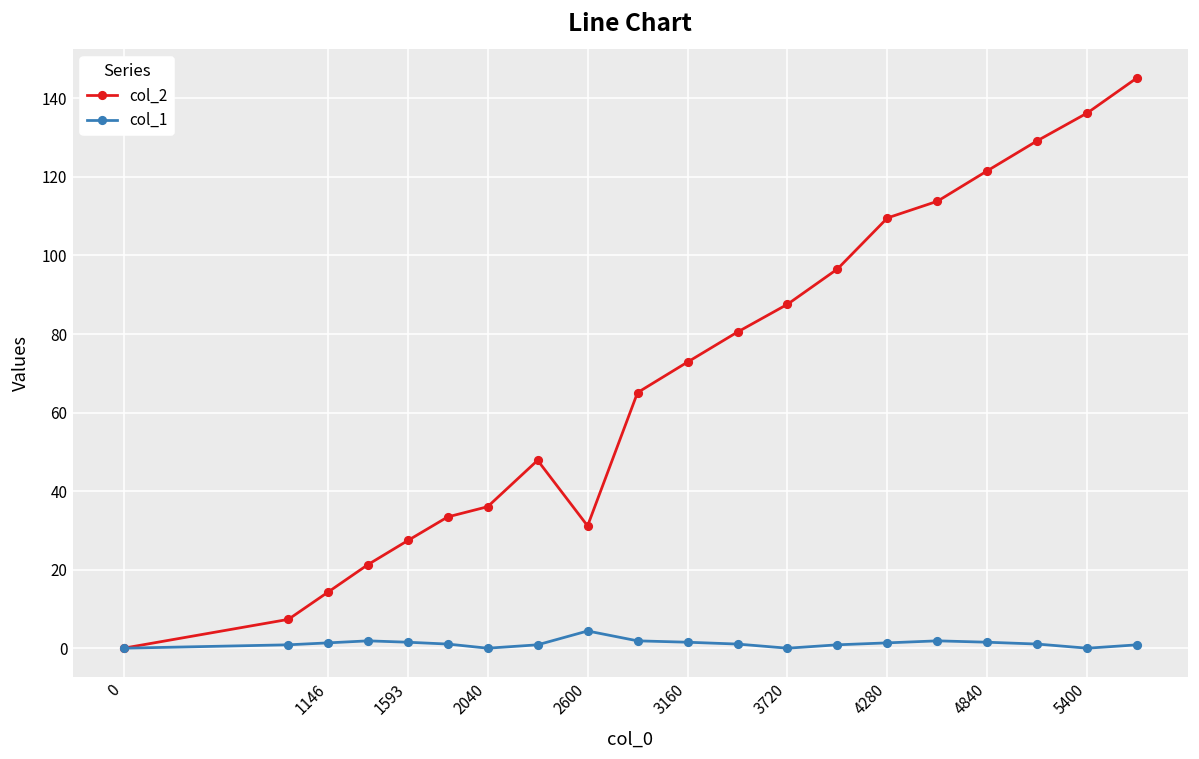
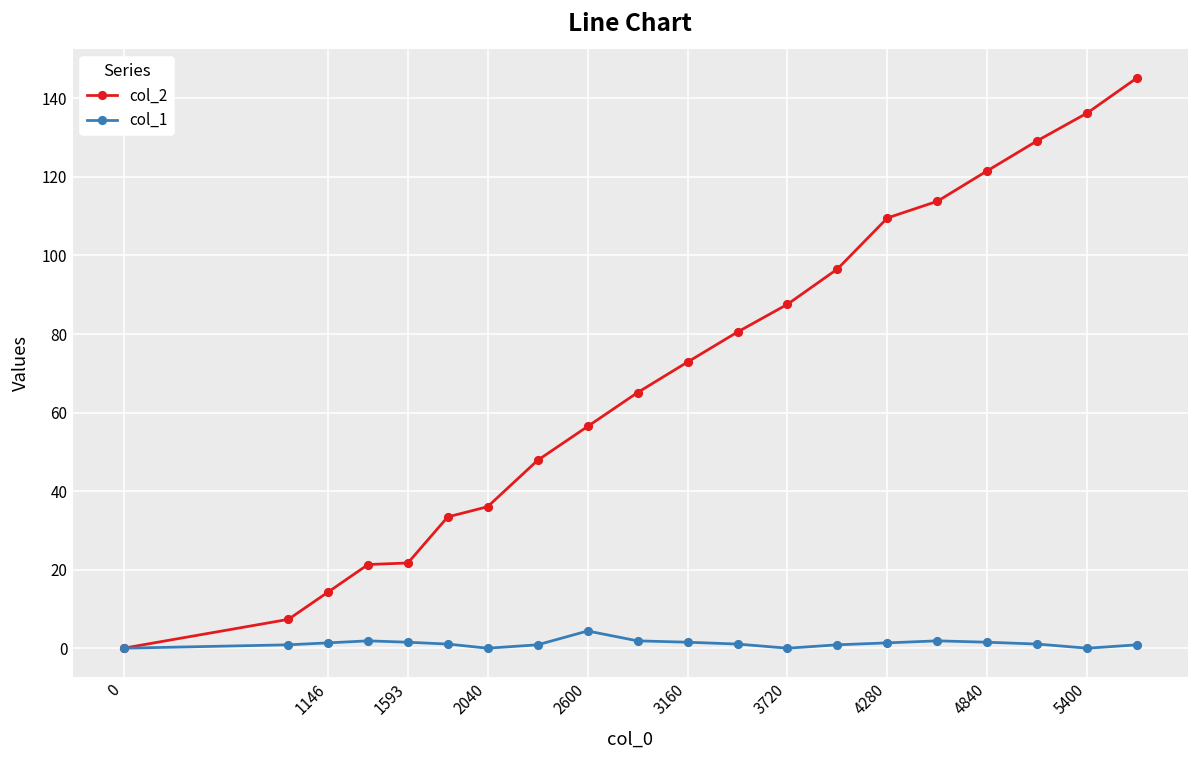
  {
    "col_2": {
      "1146": 14,
-     "1593": 27,
+     "1593": 22,
      "2040": 36,
-     "2600": 31,
+     "2600": 56,
      "3160": 73,
      "3720": 88,
      "4280": 110,
      "4840": 122,
      "5400": 136
    },
    "col_1": {
      "1146": 1,
      "1593": 2,
      "2040": 0,
      "2600": 4,
      "3160": 2,
      "3720": 0,
      "4280": 1,
      "4840": 2,
      "5400": 0
    }
  }
